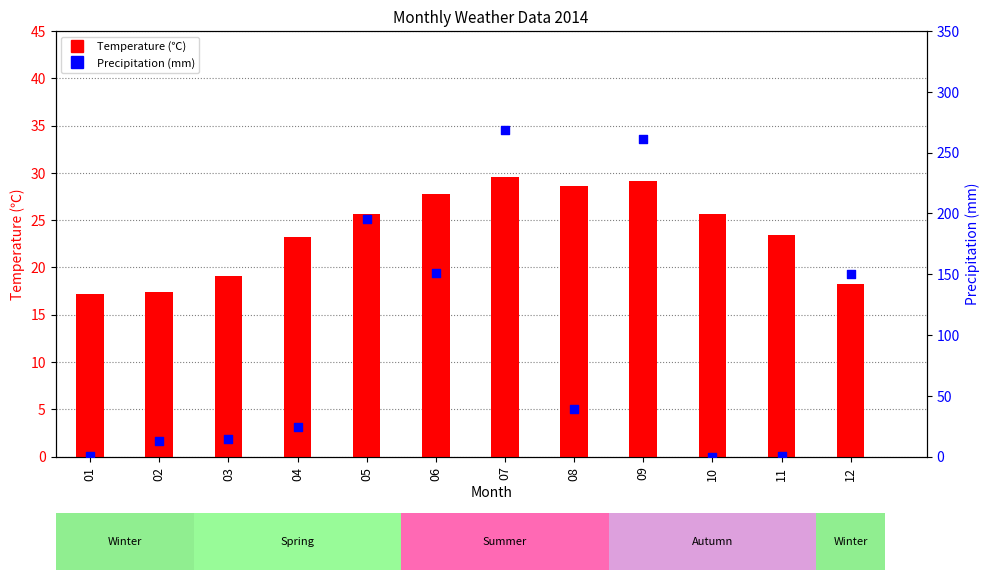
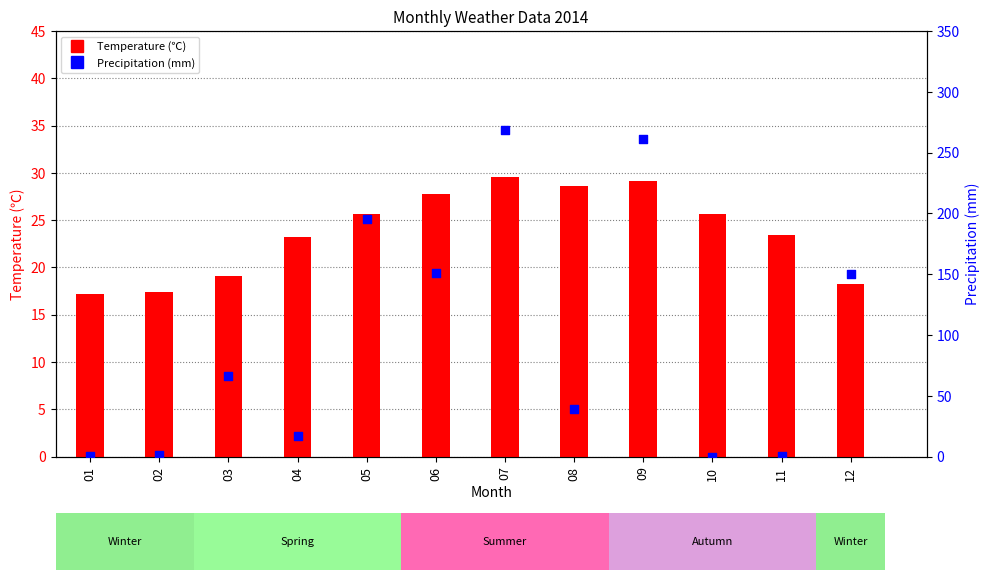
  {
    "Precipitation (mm)": {
-     "02": 13,
-     "03": 15,
-     "04": 24
+     "02": 2,
+     "03": 66,
+     "04": 17
    }
  }
